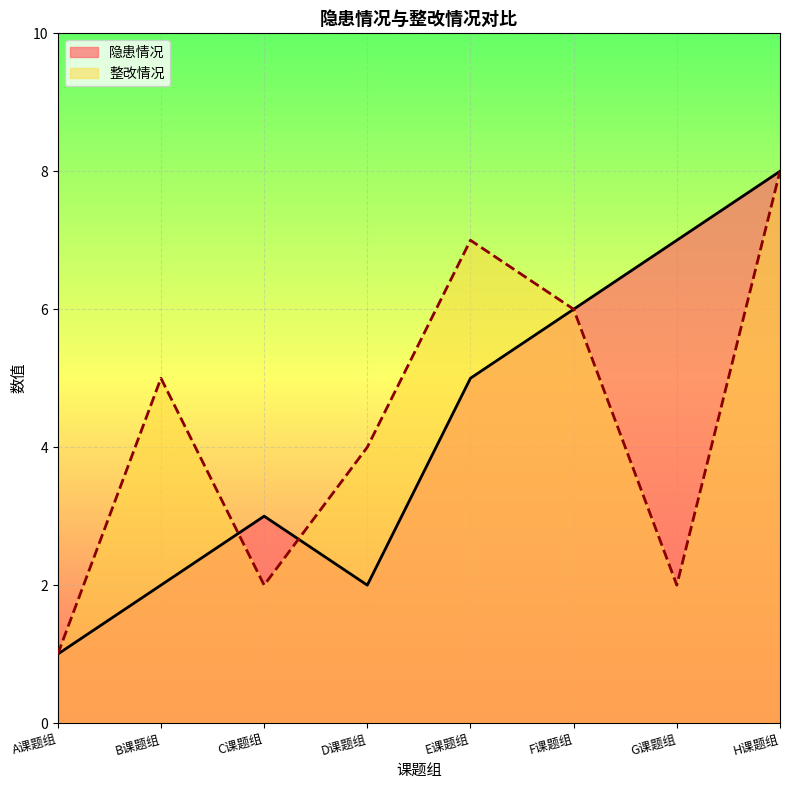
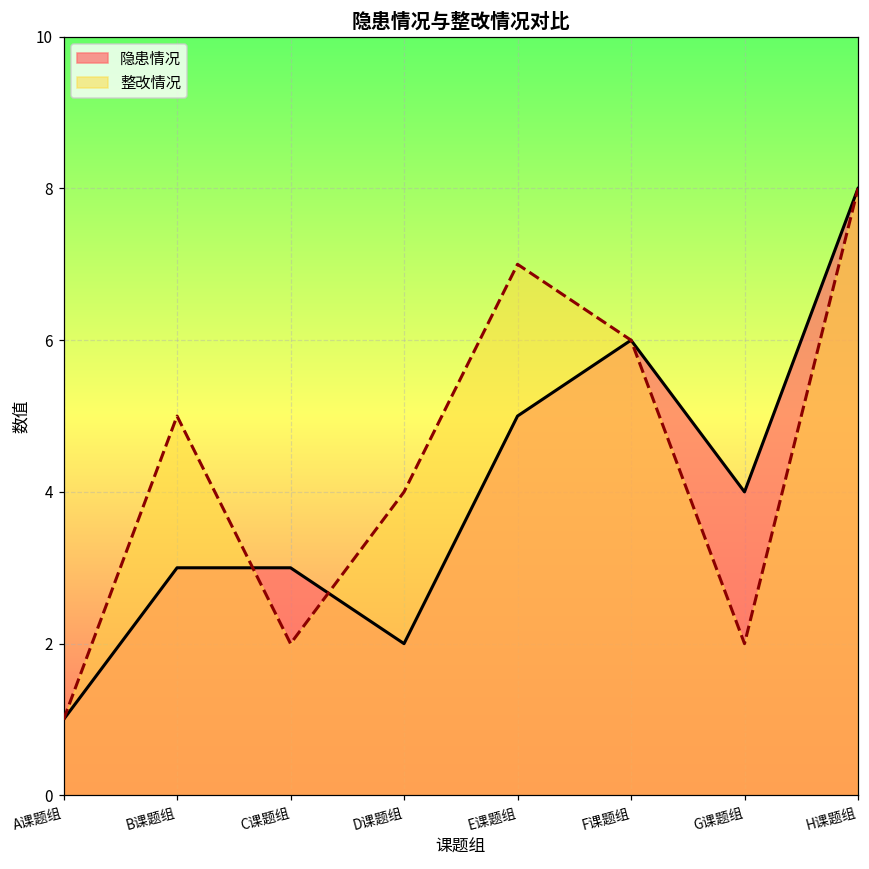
  {
    "隐患情况": {
-     "B课题组": 2,
+     "B课题组": 3,
      "C课题组": 3,
      "D课题组": 2,
      "E课题组": 5,
-     "G课题组": 7
+     "G课题组": 4
    },
    "整改情况": {
      "B课题组": 5,
      "C课题组": 2,
      "D课题组": 4,
      "E课题组": 7,
      "G课题组": 2
    }
  }
